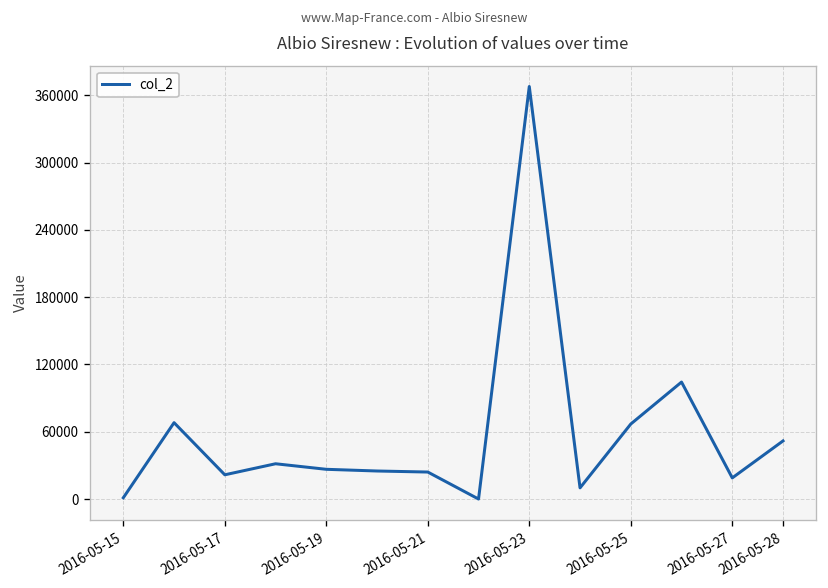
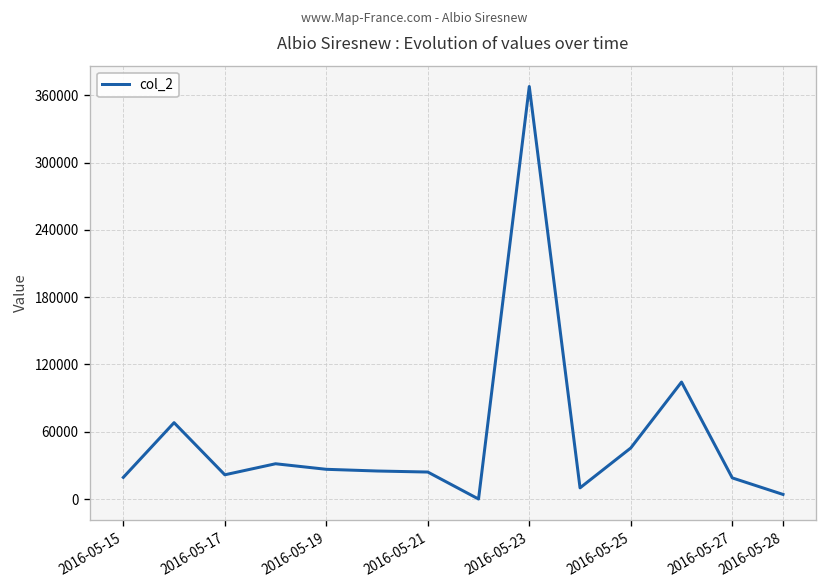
  {
-   "2016-05-15": 0,
+   "2016-05-15": 20000,
    "2016-05-17": 20000,
    "2016-05-19": 30000,
    "2016-05-21": 20000,
    "2016-05-23": 370000,
-   "2016-05-25": 70000,
+   "2016-05-25": 50000,
    "2016-05-27": 20000,
-   "2016-05-28": 50000
+   "2016-05-28": 0
  }
